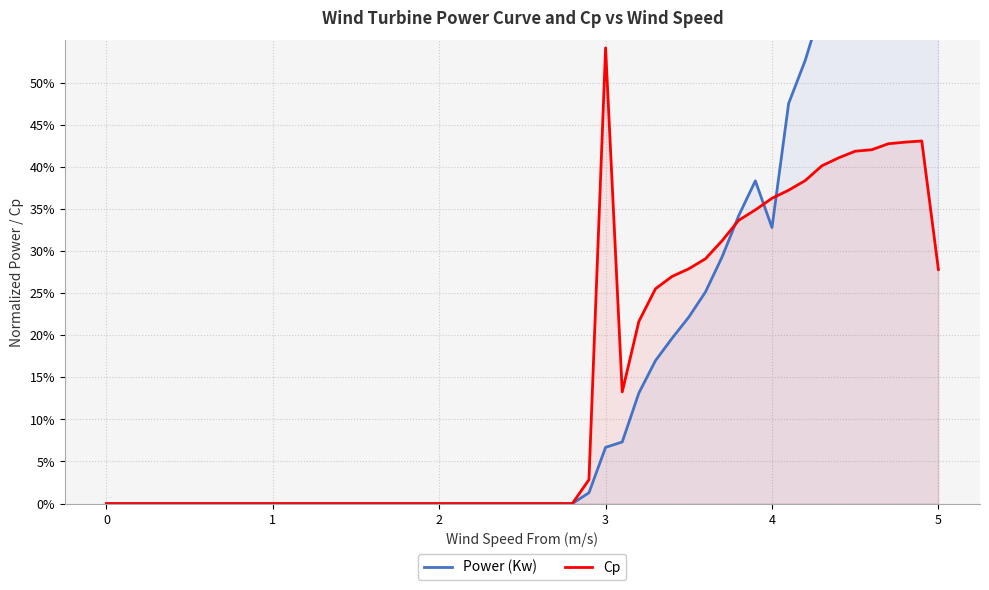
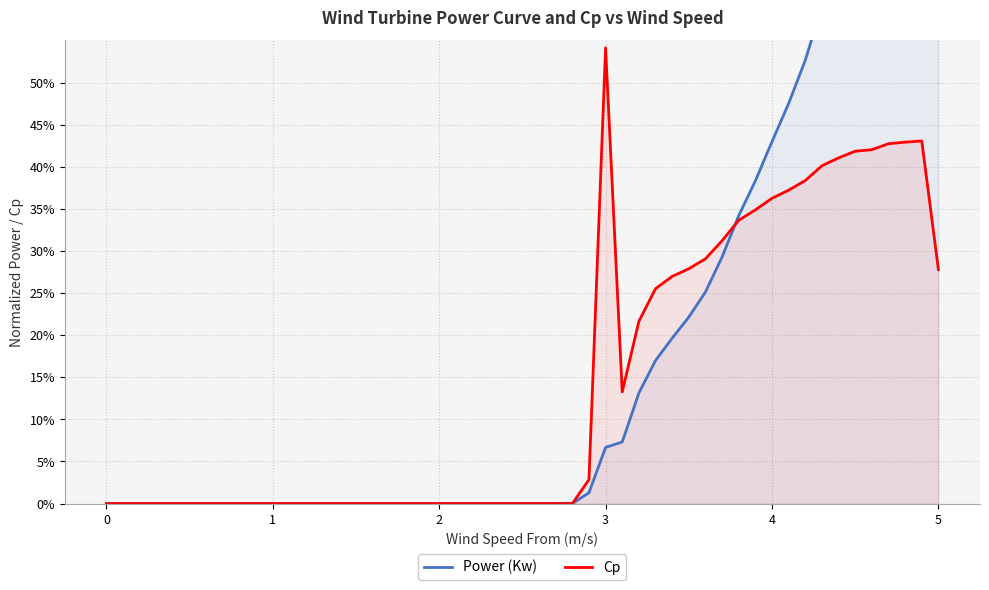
  {
    "Power (Kw)": {
      "3": "7%",
-     "4": "33%"
+     "4": "43%"
    },
    "Cp": {
      "3": "54%",
      "4": "36%",
      "5": "28%"
    }
  }
